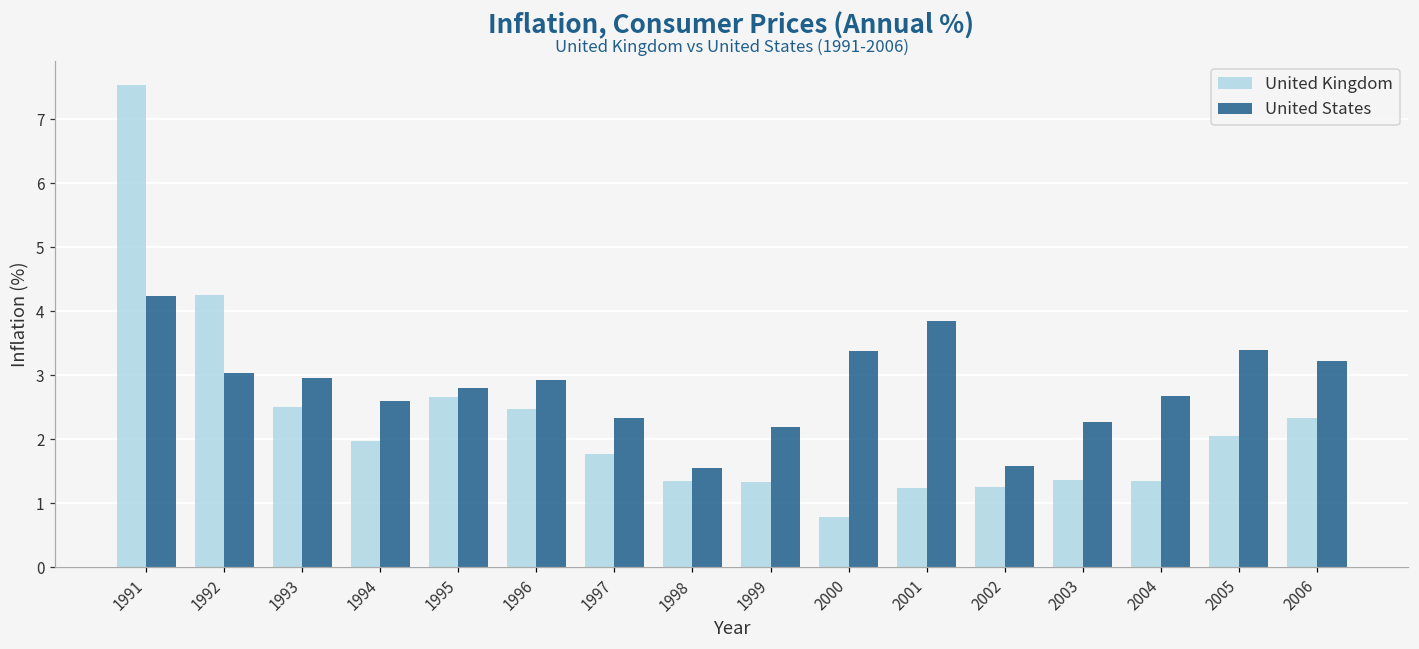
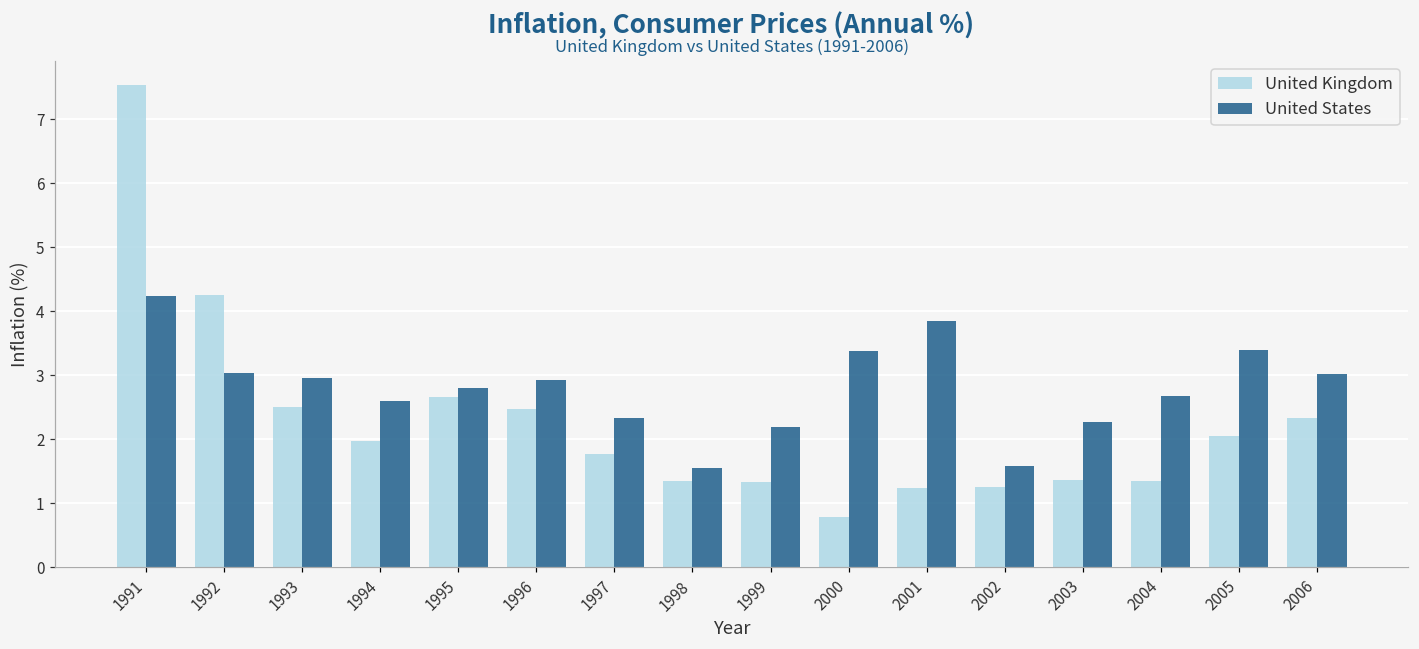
  {
    "United Kingdom": {
      "1991": 7.5,
      "1992": 4.3,
      "1993": 2.5,
      "1994": 2.0,
      "1995": 2.7,
      "1996": 2.5,
      "1997": 1.8,
      "1998": 1.3,
      "1999": 1.3,
      "2000": 0.8,
      "2001": 1.2,
      "2002": 1.3,
      "2003": 1.4,
      "2004": 1.3,
      "2005": 2.1,
      "2006": 2.3
    },
    "United States": {
      "1991": 4.2,
      "1992": 3.0,
      "1993": 3.0,
      "1994": 2.6,
      "1995": 2.8,
      "1996": 2.9,
      "1997": 2.3,
      "1998": 1.6,
      "1999": 2.2,
      "2000": 3.4,
      "2001": 3.8,
      "2002": 1.6,
      "2003": 2.3,
      "2004": 2.7,
      "2005": 3.4,
-     "2006": 3.2
+     "2006": 3.0
    }
  }
